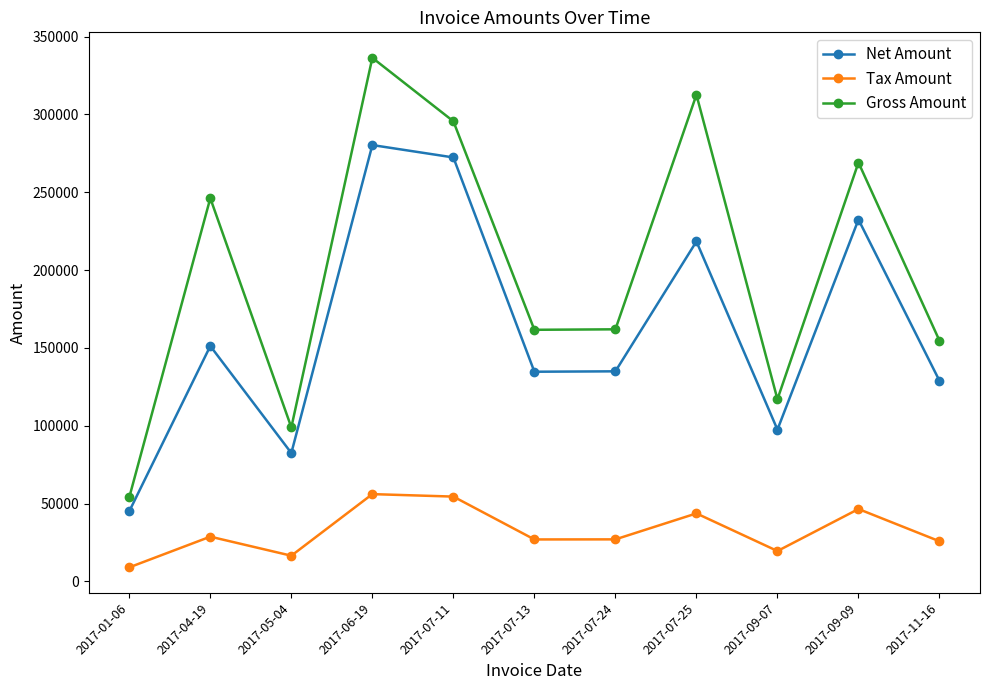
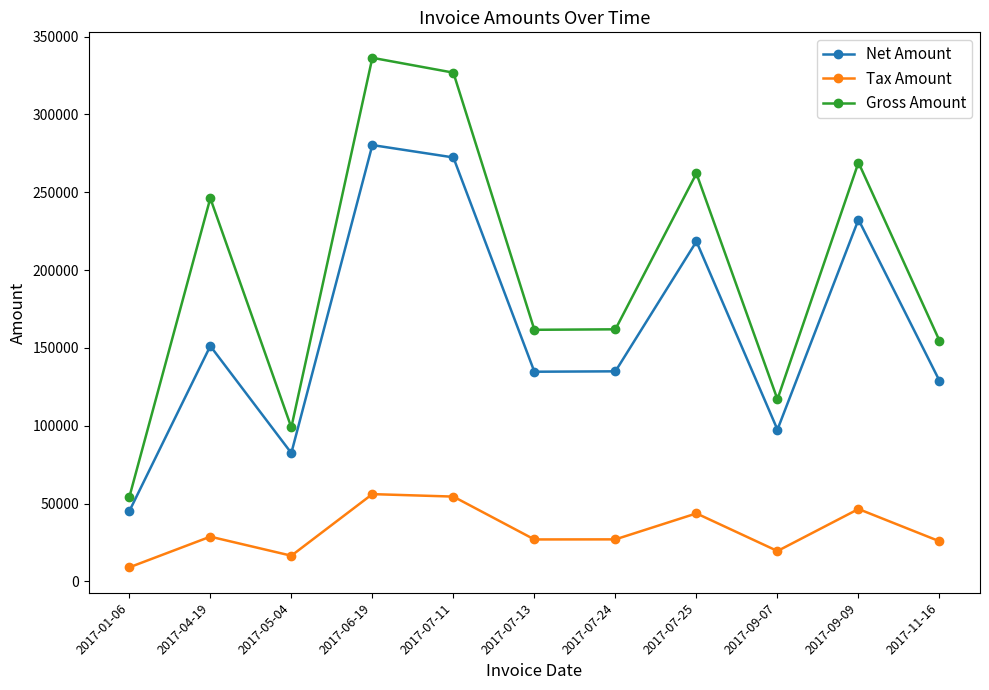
  {
    "Net Amount": {
      "2017-01-06": 45000,
      "2017-04-19": 151000,
      "2017-05-04": 82000,
      "2017-06-19": 280000,
      "2017-07-11": 272000,
      "2017-07-13": 135000,
      "2017-07-24": 135000,
      "2017-07-25": 218000,
      "2017-09-07": 98000,
      "2017-09-09": 232000,
      "2017-11-16": 129000
    },
    "Tax Amount": {
      "2017-01-06": 9000,
      "2017-04-19": 29000,
      "2017-05-04": 16000,
      "2017-06-19": 56000,
      "2017-07-11": 54000,
      "2017-07-13": 27000,
      "2017-07-24": 27000,
      "2017-07-25": 44000,
      "2017-09-07": 20000,
      "2017-09-09": 46000,
      "2017-11-16": 26000
    },
    "Gross Amount": {
      "2017-01-06": 54000,
      "2017-04-19": 246000,
      "2017-05-04": 99000,
      "2017-06-19": 336000,
-     "2017-07-11": 296000,
+     "2017-07-11": 327000,
      "2017-07-13": 162000,
      "2017-07-24": 162000,
-     "2017-07-25": 313000,
+     "2017-07-25": 262000,
      "2017-09-07": 117000,
      "2017-09-09": 269000,
      "2017-11-16": 155000
    }
  }
